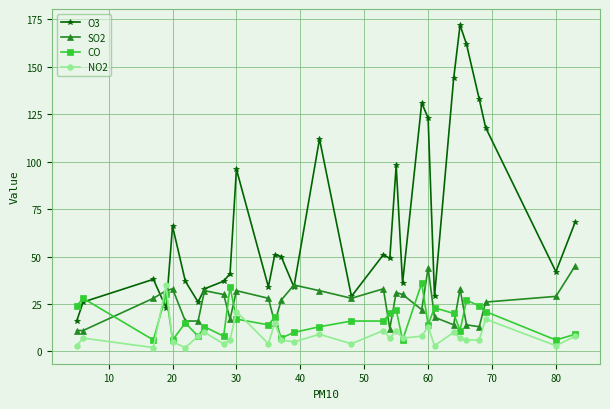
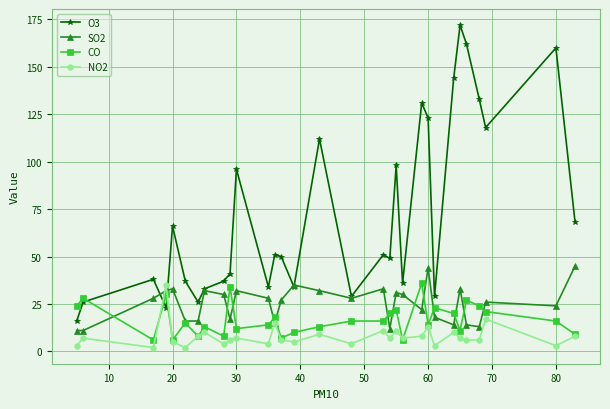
  {
    "O3": {
      "20": 66,
      "30": 96,
      "60": 123,
-     "80": 42
+     "80": 160
    },
    "SO2": {
      "20": 33,
      "30": 32,
      "60": 44,
-     "80": 29
+     "80": 24
    },
    "CO": {
-     "30": 17,
-     "80": 6
+     "30": 12,
+     "80": 16
    },
    "NO2": {
-     "30": 21,
+     "30": 7,
      "80": 3
    }
  }
